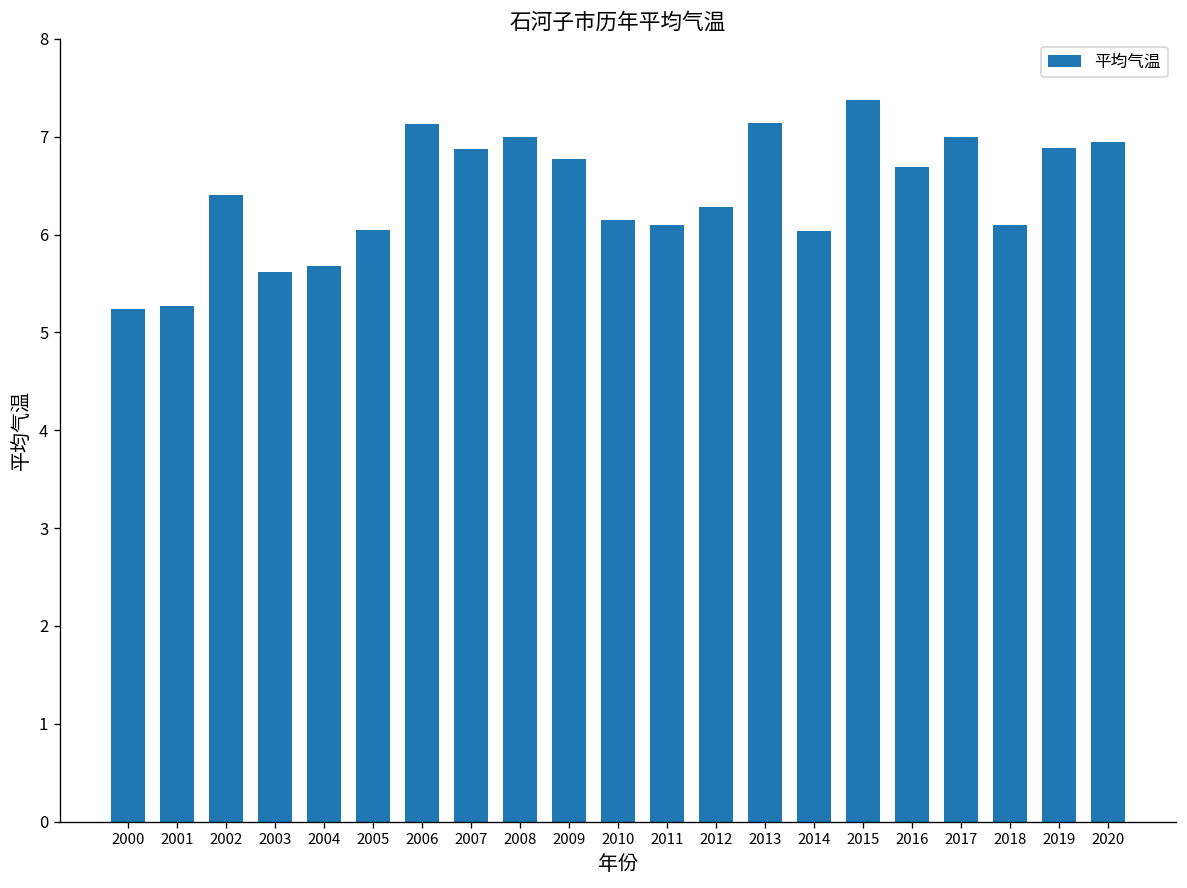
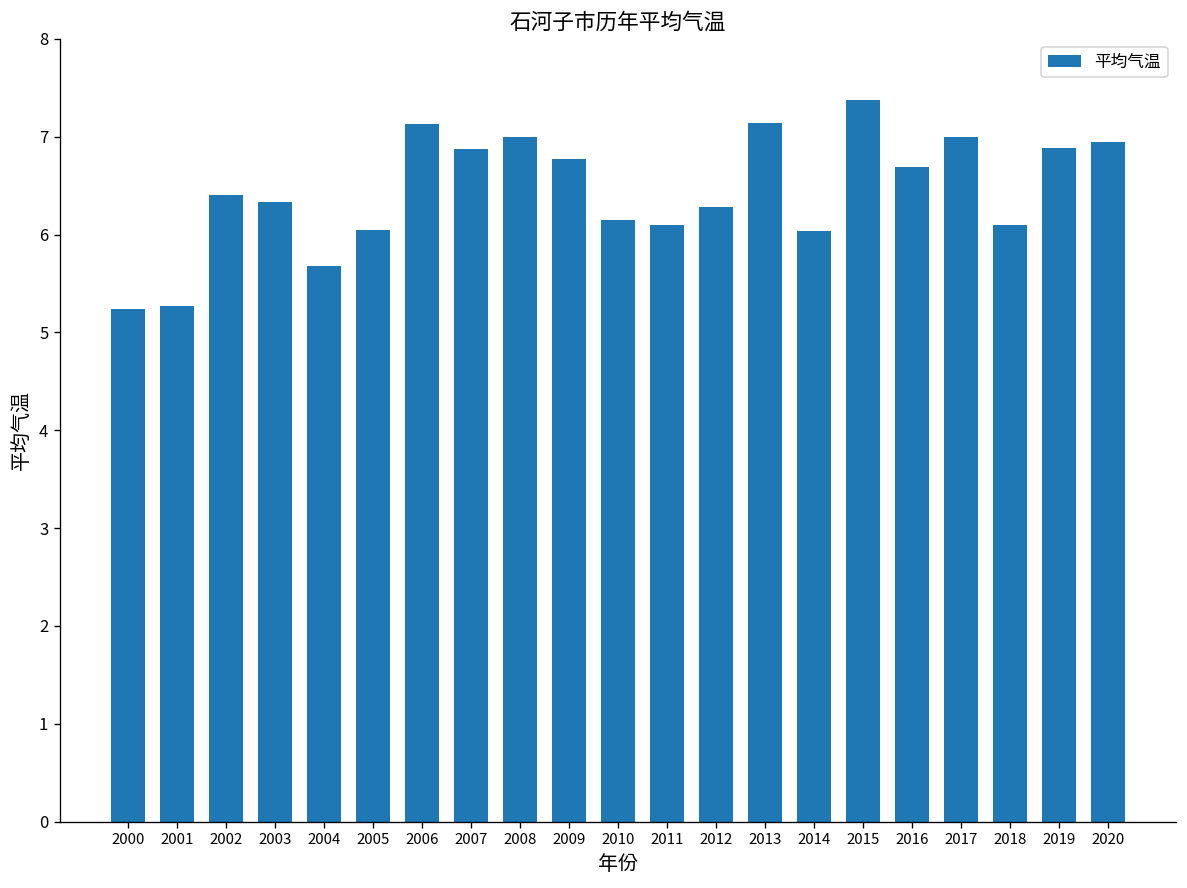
  {
    "2000": 5.2,
    "2001": 5.3,
    "2002": 6.4,
-   "2003": 5.6,
+   "2003": 6.3,
    "2004": 5.7,
    "2005": 6.0,
    "2006": 7.1,
    "2007": 6.9,
    "2008": 7.0,
    "2009": 6.8,
    "2010": 6.1,
    "2011": 6.1,
    "2012": 6.3,
    "2013": 7.1,
    "2014": 6.0,
    "2015": 7.4,
    "2016": 6.7,
    "2017": 7.0,
    "2018": 6.1,
    "2019": 6.9,
    "2020": 6.9
  }
